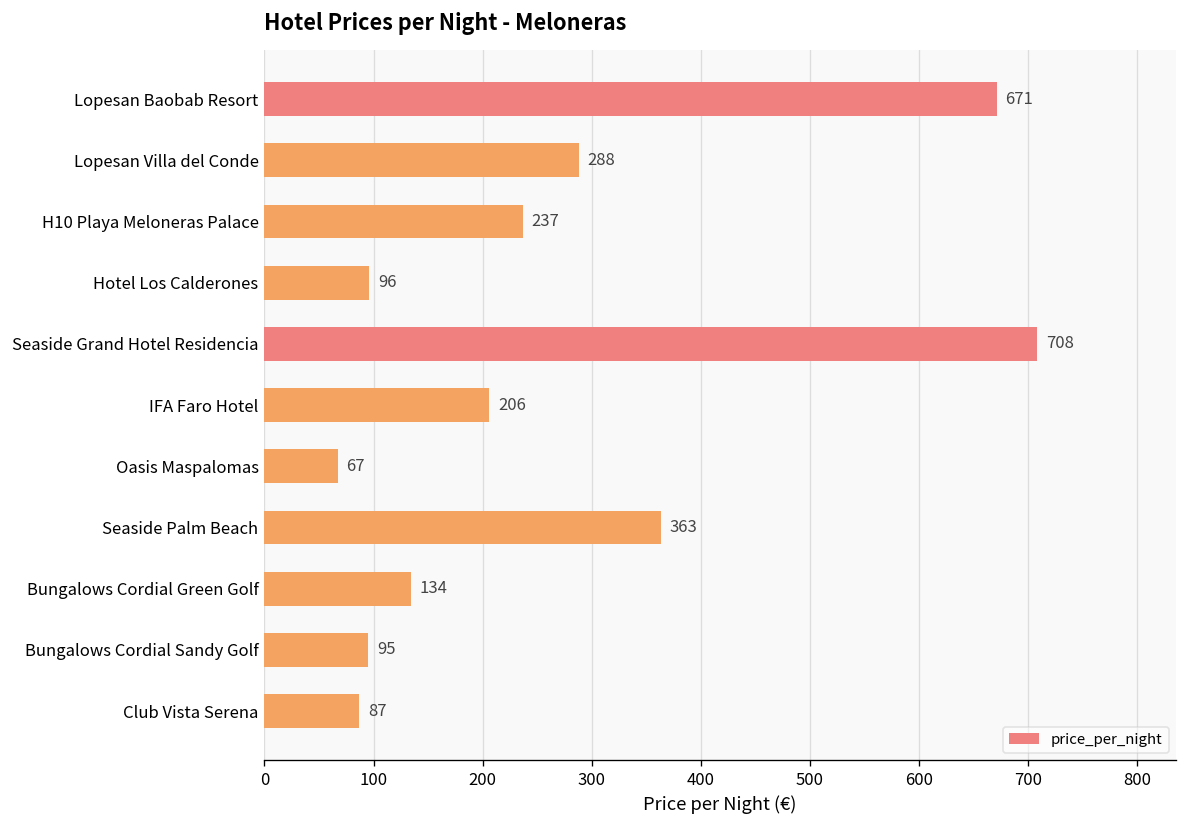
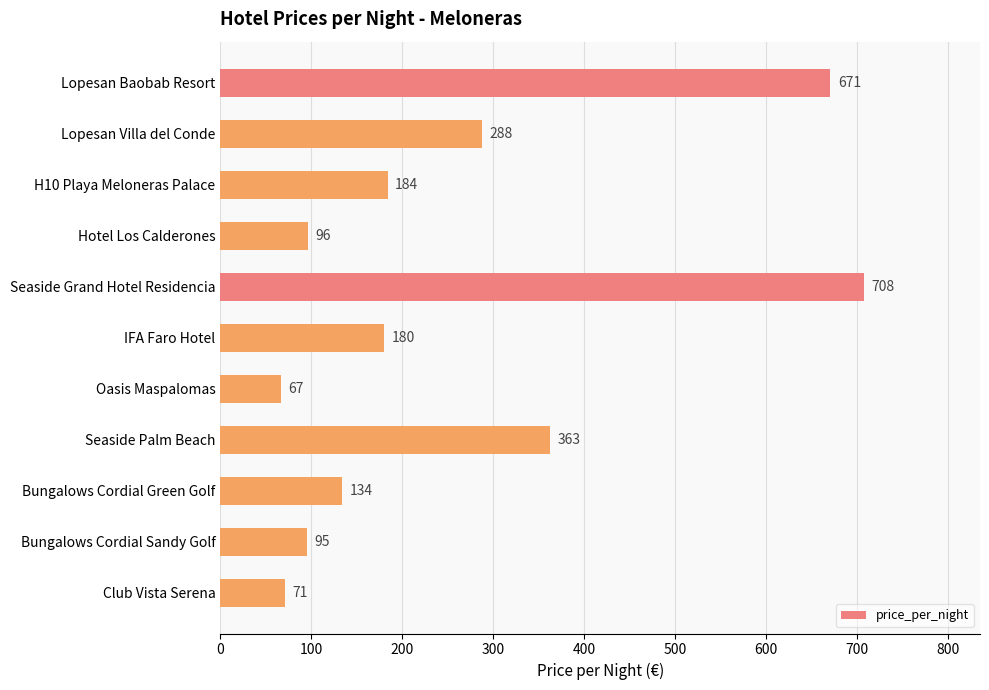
  {
    "Lopesan Baobab Resort": 671,
    "Lopesan Villa del Conde": 288,
-   "H10 Playa Meloneras Palace": 237,
+   "H10 Playa Meloneras Palace": 184,
    "Hotel Los Calderones": 96,
    "Seaside Grand Hotel Residencia": 708,
-   "IFA Faro Hotel": 206,
+   "IFA Faro Hotel": 180,
    "Oasis Maspalomas": 67,
    "Seaside Palm Beach": 363,
    "Bungalows Cordial Green Golf": 134,
    "Bungalows Cordial Sandy Golf": 95,
-   "Club Vista Serena": 87
+   "Club Vista Serena": 71
  }
